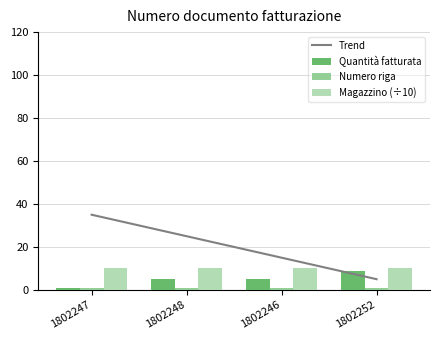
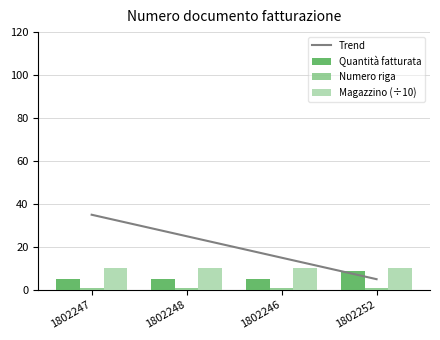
  {
    "Quantità fatturata": {
-     "1802247": 1,
+     "1802247": 5,
      "1802248": 5,
      "1802246": 5,
      "1802252": 9
    },
    "Trend": {
      "1802247": 35,
      "1802248": 25,
      "1802246": 15,
      "1802252": 5
    }
  }
